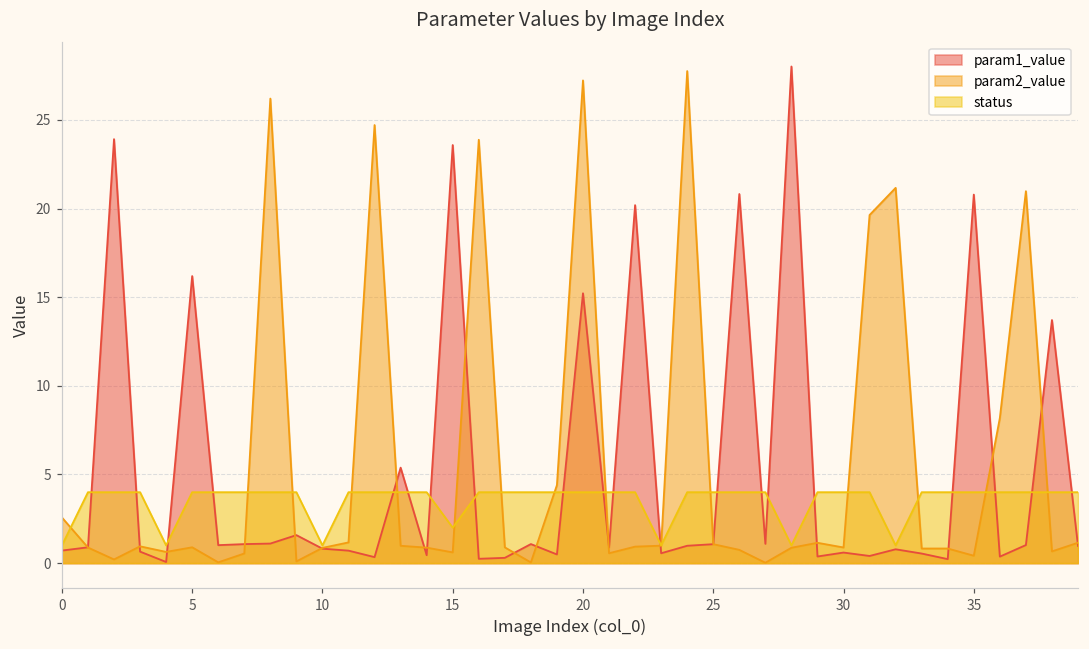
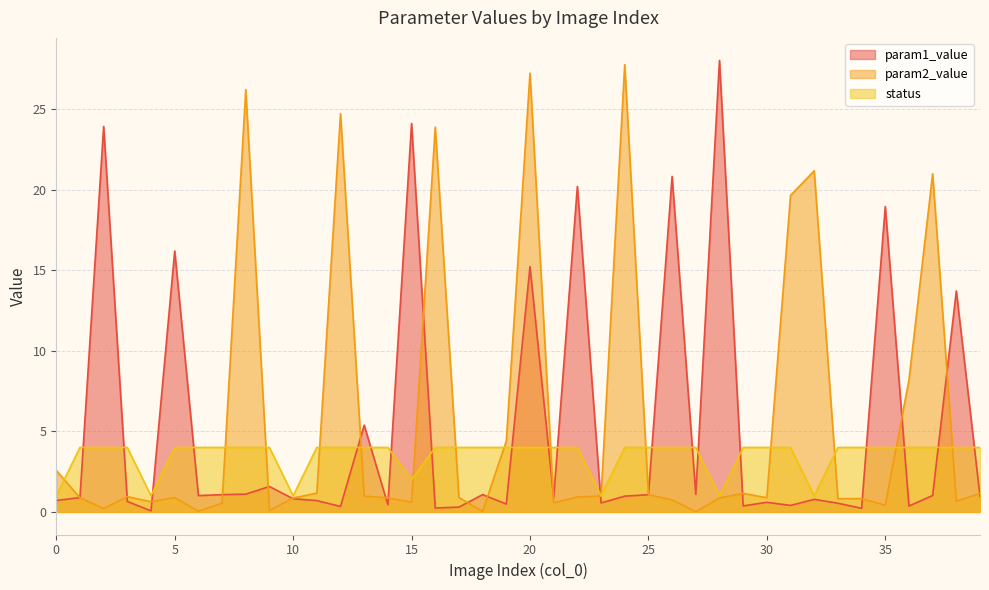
  {
    "param1_value": {
      "0": 0.7,
      "5": 16.2,
-     "15": 23.6,
+     "15": 24.1,
      "20": 15.2,
      "30": 0.6,
-     "35": 20.8
+     "35": 19.0
    }
  }
